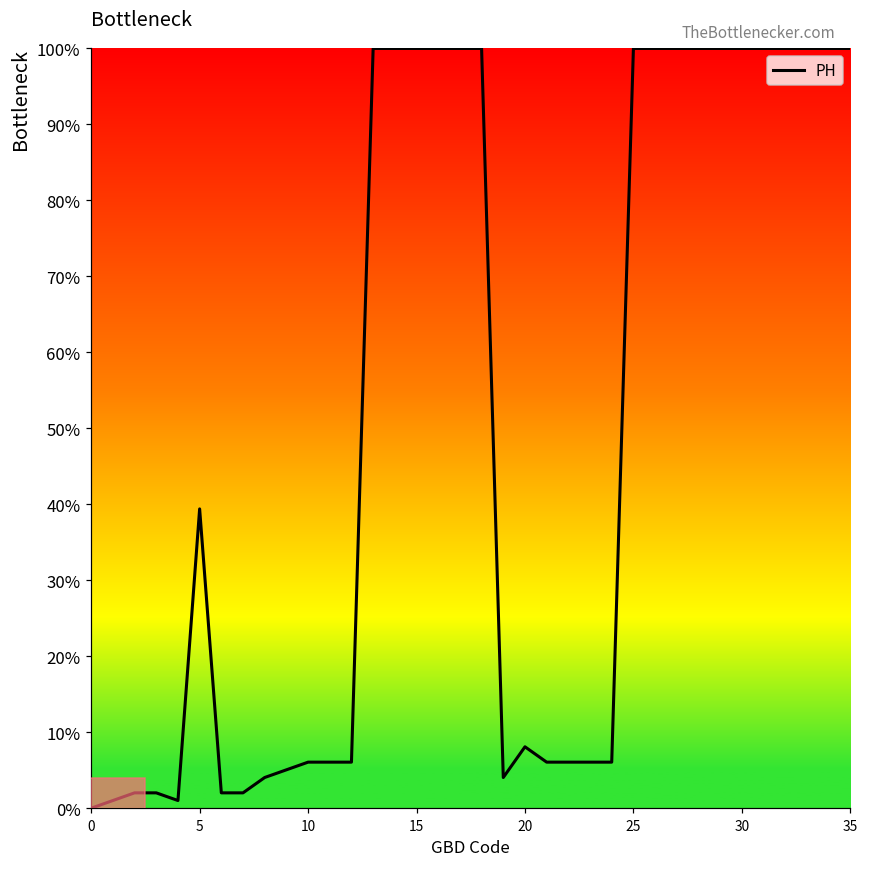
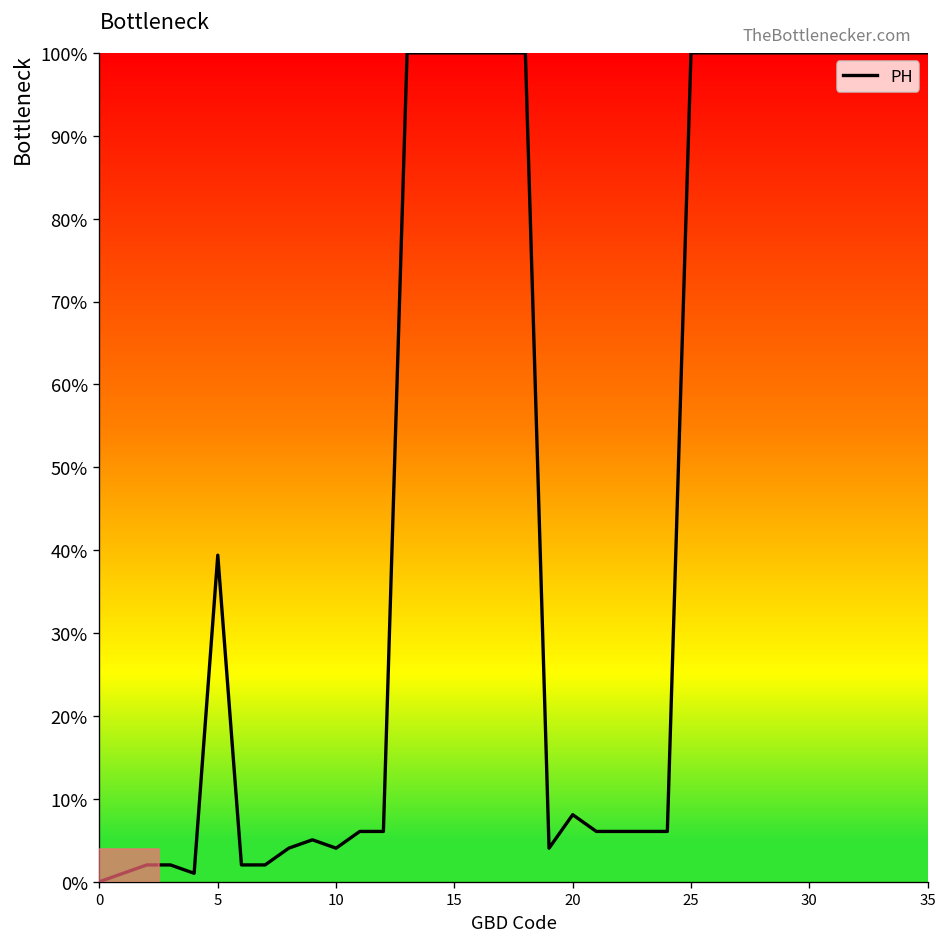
  {
    "5": "39%",
-   "10": "6%",
+   "10": "4%",
    "15": "100%",
    "20": "8%",
    "25": "100%",
    "30": "100%",
    "35": "100%"
  }
